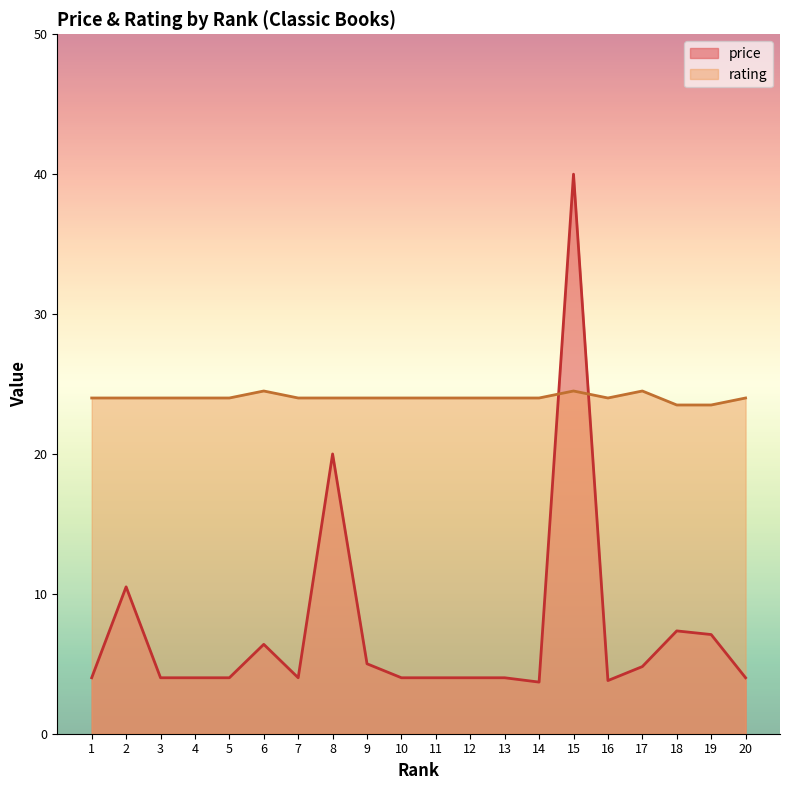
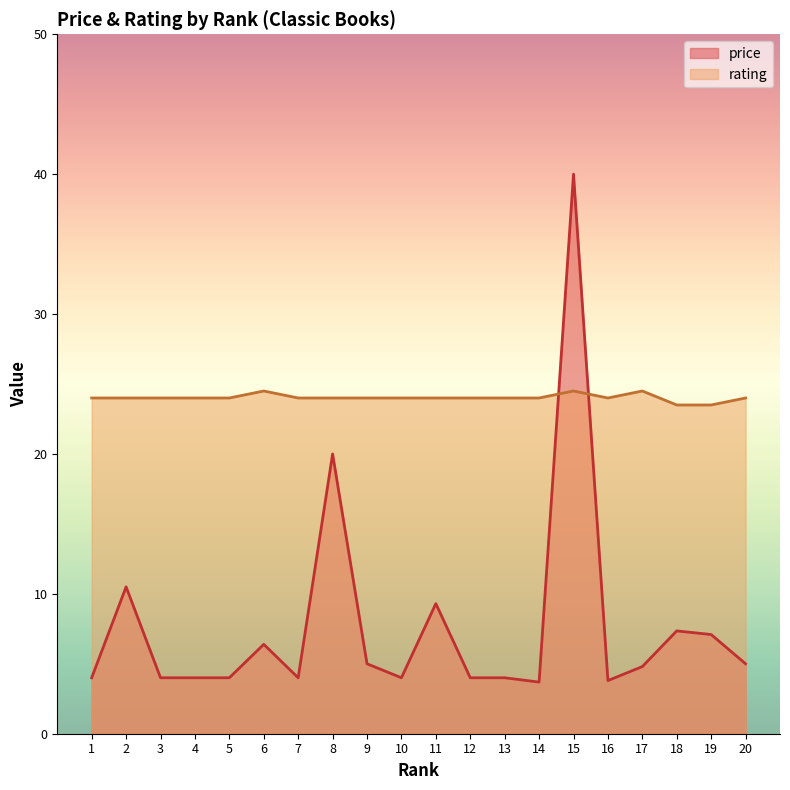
  {
    "price": {
      "1": 4.0,
      "2": 10.5,
      "3": 4.0,
      "4": 4.0,
      "5": 4.0,
      "6": 6.4,
      "7": 4.0,
      "8": 20.0,
      "9": 5.0,
      "10": 4.0,
-     "11": 4.0,
+     "11": 9.3,
      "12": 4.0,
      "13": 4.0,
      "14": 3.7,
      "15": 40.0,
      "16": 3.8,
      "17": 4.8,
      "18": 7.4,
      "19": 7.1,
-     "20": 4
+     "20": 5
    },
    "rating": {
      "1": 24.0,
      "2": 24.0,
      "3": 24.0,
      "4": 24.0,
      "5": 24.0,
      "6": 24.5,
      "7": 24.0,
      "8": 24.0,
      "9": 24.0,
      "10": 24.0,
      "11": 24.0,
      "12": 24.0,
      "13": 24.0,
      "14": 24.0,
      "15": 24.5,
      "16": 24.0,
      "17": 24.5,
      "18": 23.5,
      "19": 23.5,
      "20": 24.0
    }
  }
